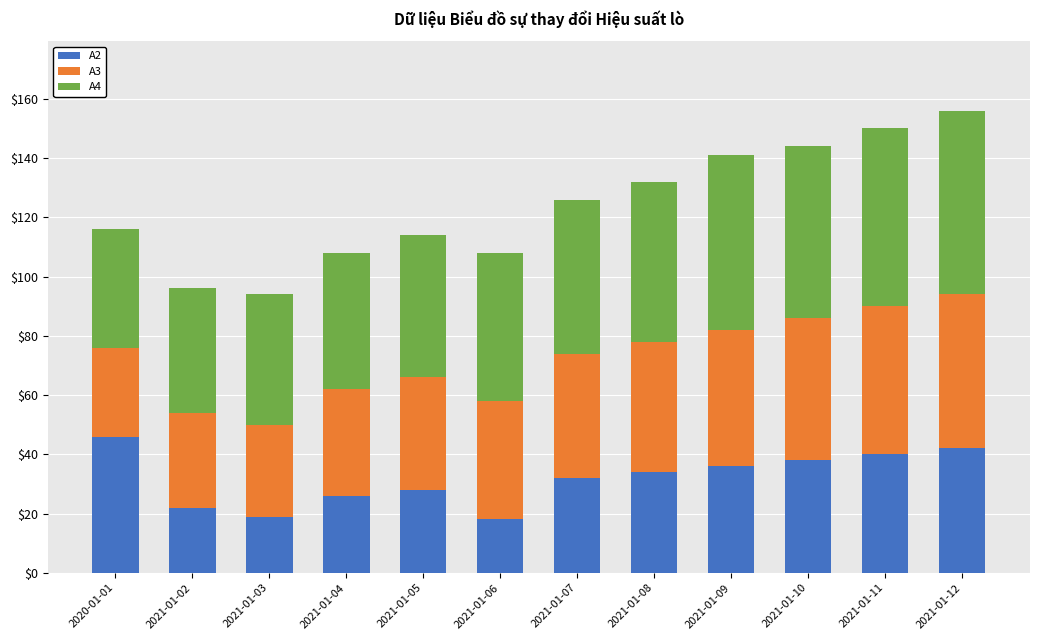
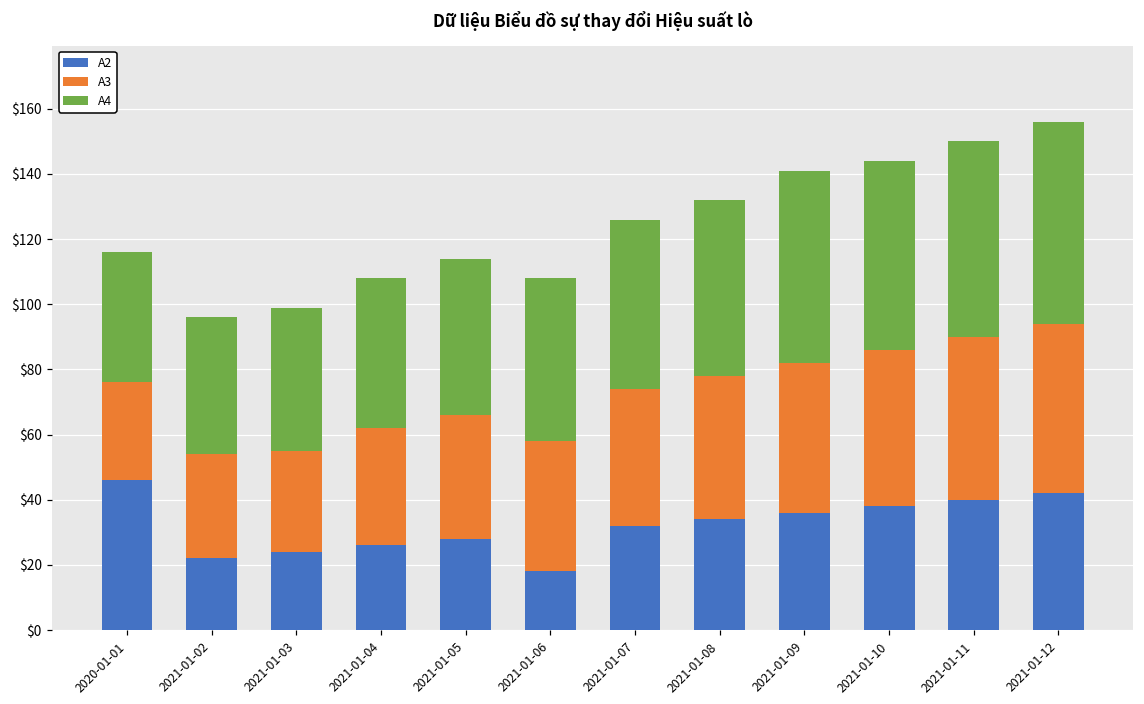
  {
    "A2": {
      "2020-01-01": "$46",
      "2021-01-02": "$22",
-     "2021-01-03": "$19",
+     "2021-01-03": "$24",
      "2021-01-04": "$26",
      "2021-01-05": "$28",
      "2021-01-06": "$18",
      "2021-01-07": "$32",
      "2021-01-08": "$34",
      "2021-01-09": "$36",
      "2021-01-10": "$38",
      "2021-01-11": "$40",
      "2021-01-12": "$42"
    },
    "A3": {
      "2020-01-01": "$30",
      "2021-01-02": "$32",
      "2021-01-03": "$31",
      "2021-01-04": "$36",
      "2021-01-05": "$38",
      "2021-01-06": "$40",
      "2021-01-07": "$42",
      "2021-01-08": "$44",
      "2021-01-09": "$46",
      "2021-01-10": "$48",
      "2021-01-11": "$50",
      "2021-01-12": "$52"
    },
    "A4": {
      "2020-01-01": "$40",
      "2021-01-02": "$42",
      "2021-01-03": "$44",
      "2021-01-04": "$46",
      "2021-01-05": "$48",
      "2021-01-06": "$50",
      "2021-01-07": "$52",
      "2021-01-08": "$54",
      "2021-01-09": "$59",
      "2021-01-10": "$58",
      "2021-01-11": "$60",
      "2021-01-12": "$62"
    }
  }
